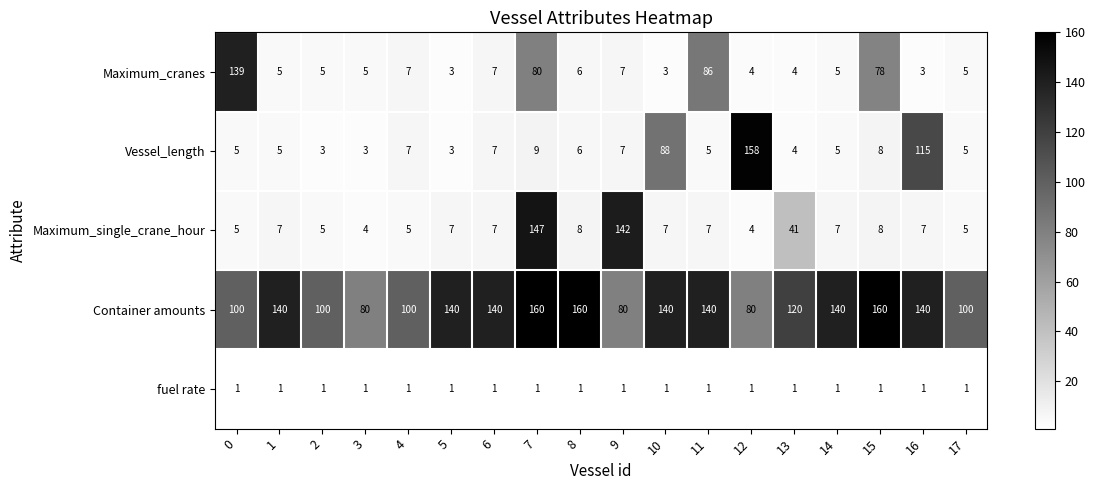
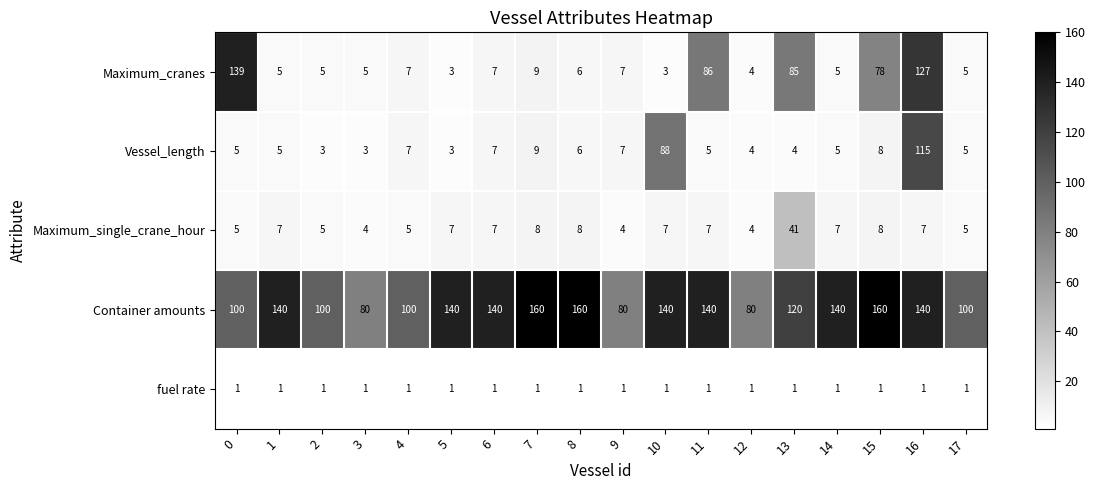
  {
    "Maximum_cranes": {
      "0": 139,
      "1": 5,
      "2": 5,
      "3": 5,
      "4": 7,
      "5": 3,
      "6": 7,
-     "7": 80,
+     "7": 9,
      "8": 6,
      "9": 7,
      "10": 3,
      "11": 86,
      "12": 4,
-     "13": 4,
+     "13": 85,
      "14": 5,
      "15": 78,
-     "16": 3,
+     "16": 127,
      "17": 5
    },
    "Vessel_length": {
      "0": 5,
      "1": 5,
      "2": 3,
      "3": 3,
      "4": 7,
      "5": 3,
      "6": 7,
      "7": 9,
      "8": 6,
      "9": 7,
      "10": 88,
      "11": 5,
-     "12": 158,
+     "12": 4,
      "13": 4,
      "14": 5,
      "15": 8,
      "16": 115,
      "17": 5
    },
    "Maximum_single_crane_hour": {
      "0": 5,
      "1": 7,
      "2": 5,
      "3": 4,
      "4": 5,
      "5": 7,
      "6": 7,
-     "7": 147,
+     "7": 8,
      "8": 8,
-     "9": 142,
+     "9": 4,
      "10": 7,
      "11": 7,
      "12": 4,
      "13": 41,
      "14": 7,
      "15": 8,
      "16": 7,
      "17": 5
    },
    "Container amounts": {
      "0": 100,
      "1": 140,
      "2": 100,
      "3": 80,
      "4": 100,
      "5": 140,
      "6": 140,
      "7": 160,
      "8": 160,
      "9": 80,
      "10": 140,
      "11": 140,
      "12": 80,
      "13": 120,
      "14": 140,
      "15": 160,
      "16": 140,
      "17": 100
    },
    "fuel rate": {
      "0": 1,
      "1": 1,
      "2": 1,
      "3": 1,
      "4": 1,
      "5": 1,
      "6": 1,
      "7": 1,
      "8": 1,
      "9": 1,
      "10": 1,
      "11": 1,
      "12": 1,
      "13": 1,
      "14": 1,
      "15": 1,
      "16": 1,
      "17": 1
    }
  }
